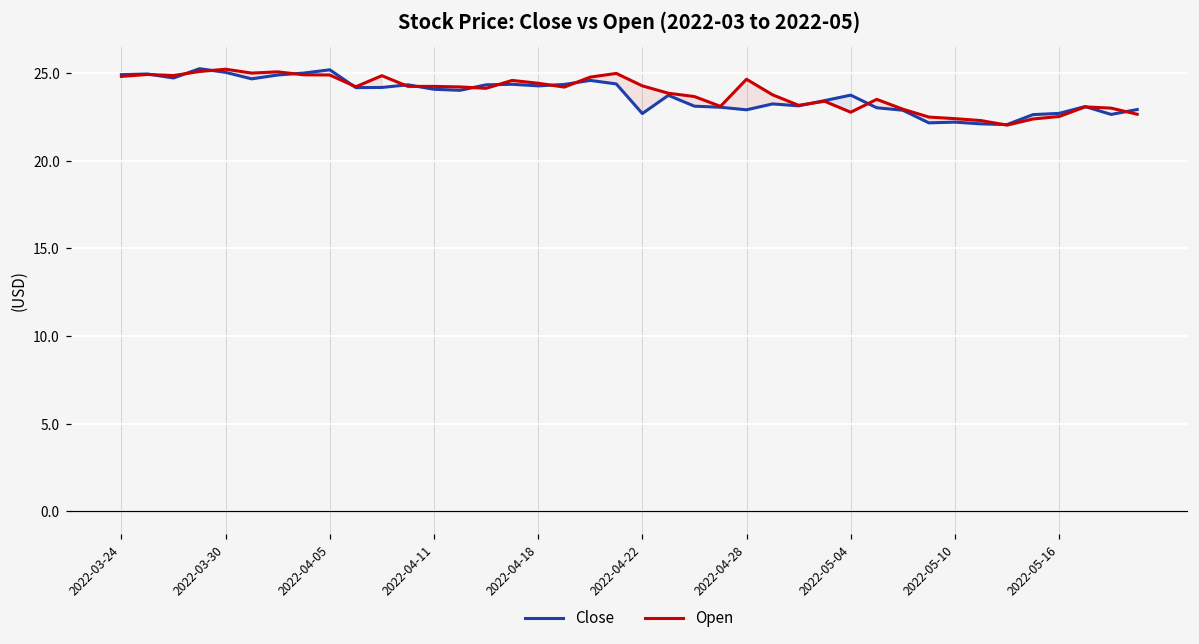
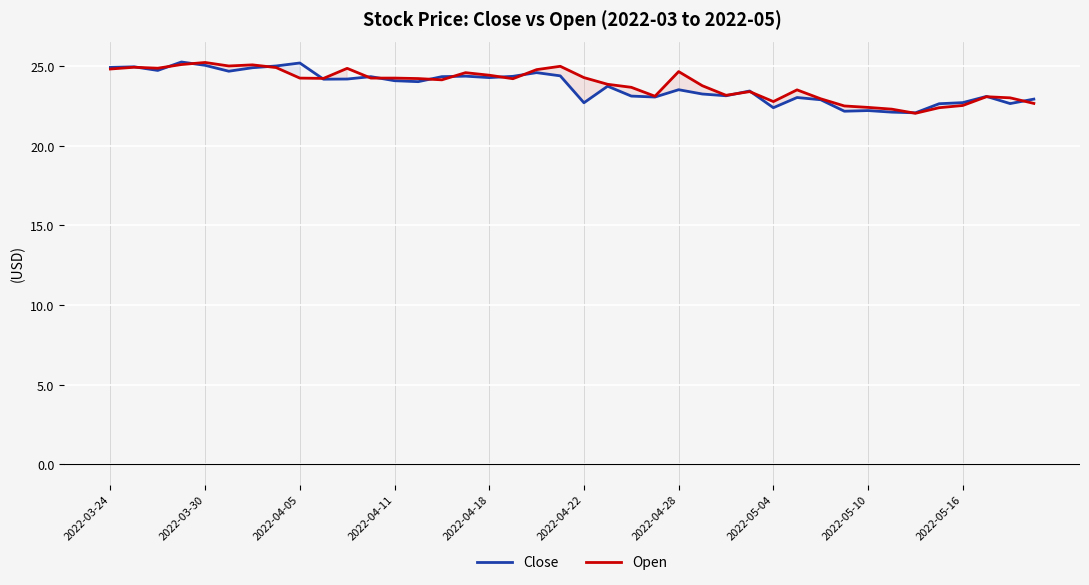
  {
    "Close": {
      "2022-03-30": 25.0,
      "2022-04-05": 25.2,
      "2022-04-11": 24.1,
      "2022-04-22": 22.7,
-     "2022-04-28": 22.9,
-     "2022-05-04": 23.8,
+     "2022-04-28": 23.5,
+     "2022-05-04": 22.4,
      "2022-05-10": 22.2,
      "2022-05-16": 22.7
    },
    "Open": {
      "2022-03-30": 25.2,
-     "2022-04-05": 24.9,
+     "2022-04-05": 24.2,
      "2022-04-11": 24.3,
      "2022-04-22": 24.3,
      "2022-04-28": 24.7,
      "2022-05-04": 22.8,
      "2022-05-10": 22.4,
      "2022-05-16": 22.5
    }
  }
